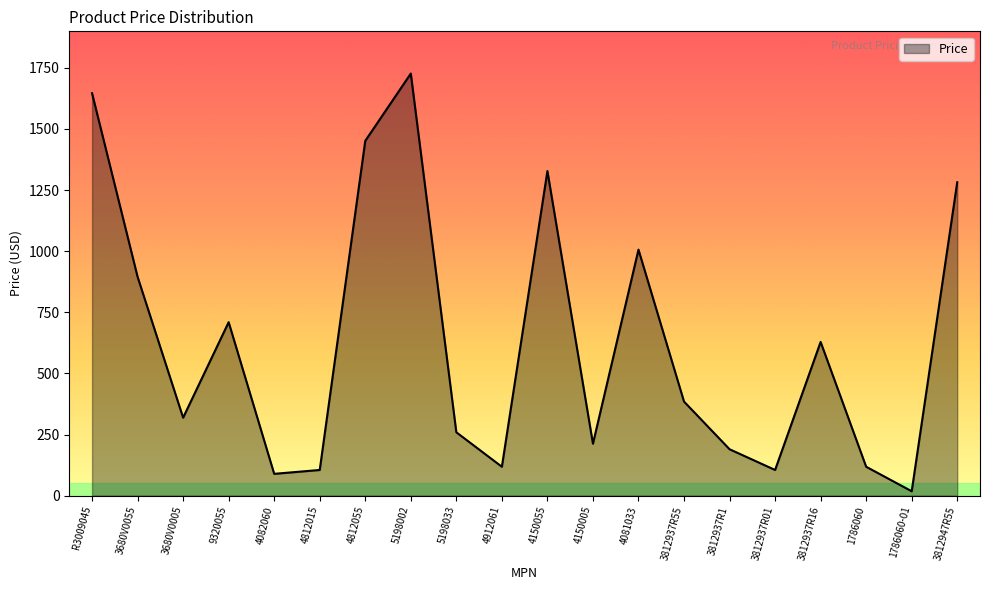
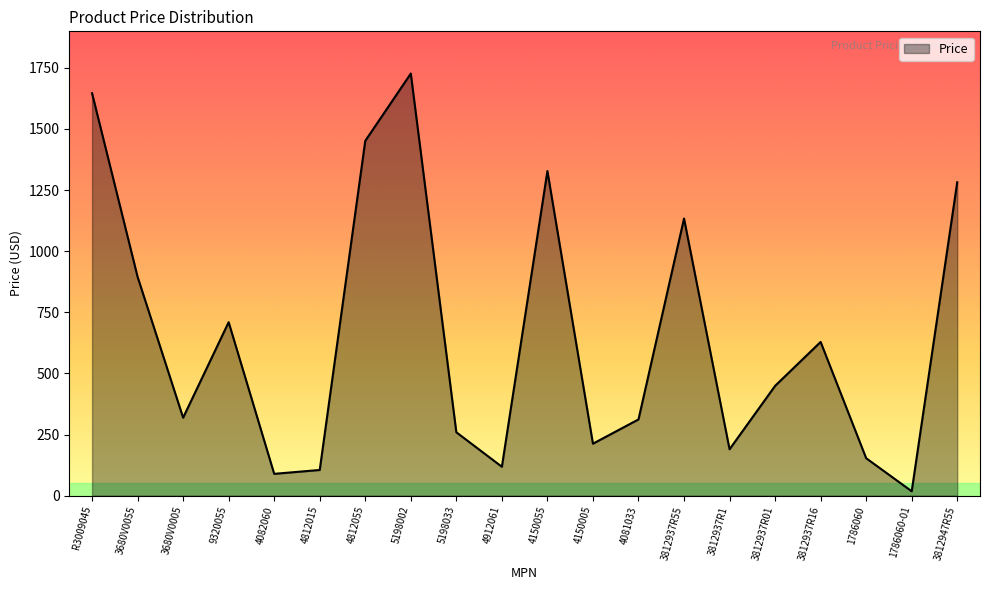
  {
    "R3009045": 1650,
    "3680V0055": 900,
    "3680V0005": 320,
    "9320055": 710,
    "4082060": 90,
    "4812015": 110,
    "4812055": 1450,
    "5198002": 1730,
    "5198033": 260,
    "4912061": 120,
    "4150055": 1330,
    "4150005": 210,
-   "4081033": 1010,
-   "3812937R55": 380,
+   "4081033": 310,
+   "3812937R55": 1130,
    "3812937R1": 190,
-   "3812937R01": 110,
+   "3812937R01": 450,
    "3812937R16": 630,
-   "1786060": 120,
+   "1786060": 150,
    "3812947R55": 1280
  }
